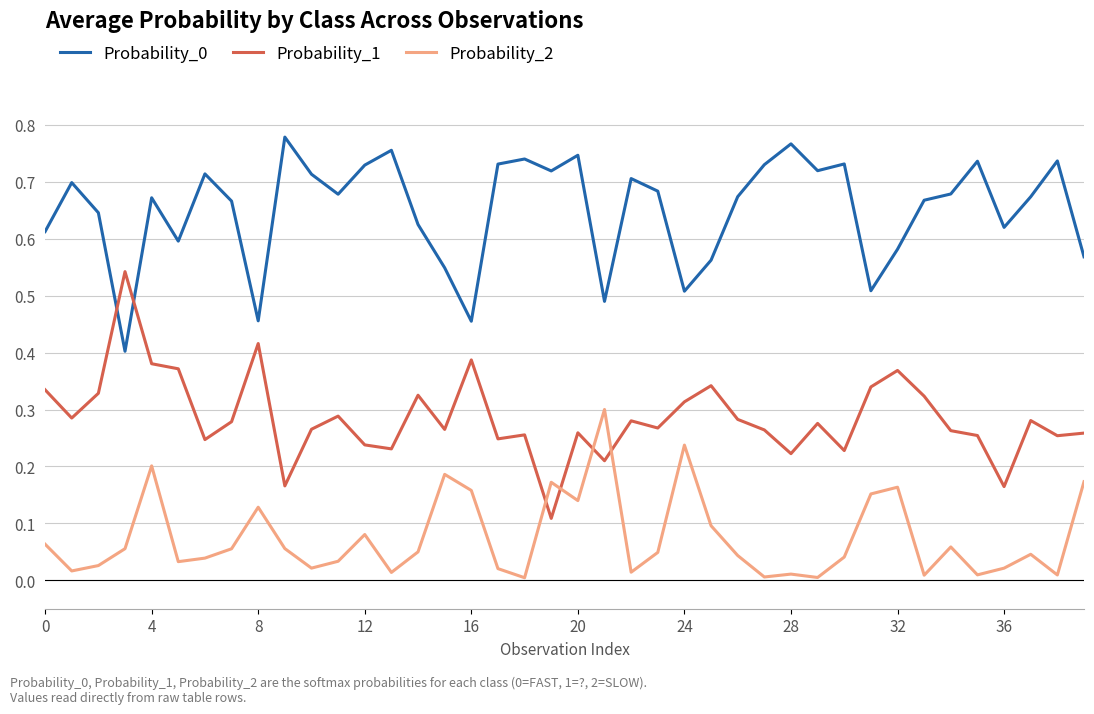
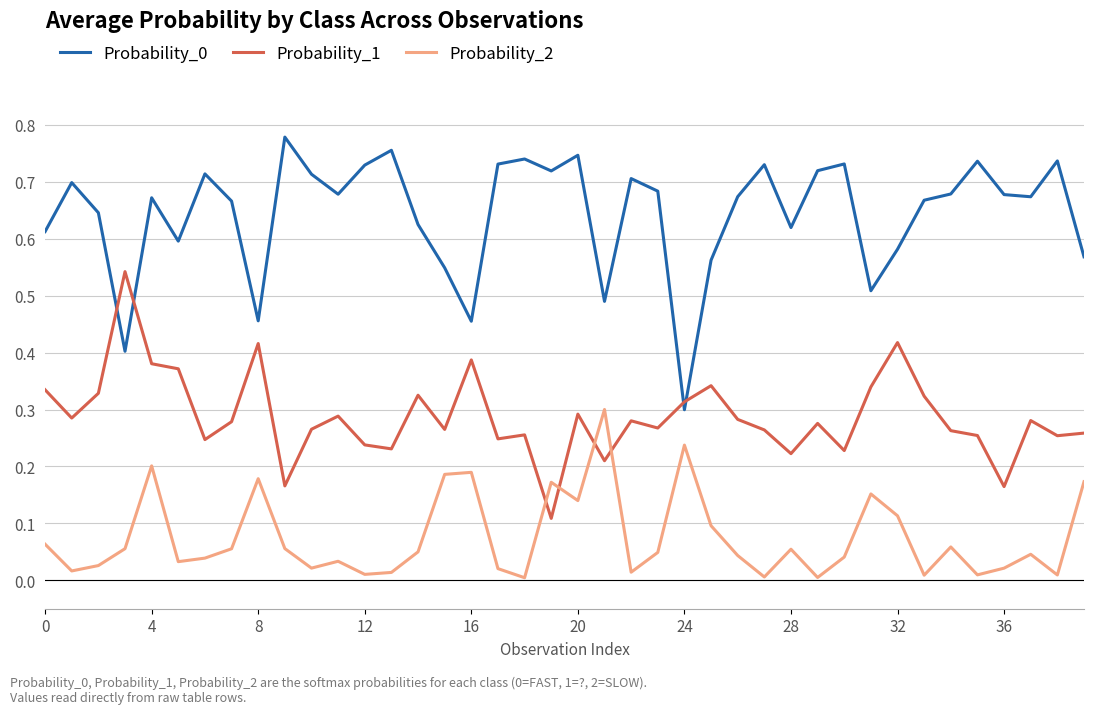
  {
    "Probability_0": {
      "0": 0.61,
      "4": 0.67,
      "8": 0.46,
      "12": 0.73,
      "16": 0.46,
      "20": 0.75,
-     "24": 0.51,
-     "28": 0.77,
+     "24": 0.30,
+     "28": 0.62,
      "32": 0.58,
-     "36": 0.62
+     "36": 0.68
    },
    "Probability_1": {
      "0": 0.33,
      "4": 0.38,
      "8": 0.42,
      "12": 0.24,
      "16": 0.39,
-     "20": 0.26,
+     "20": 0.29,
      "24": 0.31,
      "28": 0.22,
-     "32": 0.37,
+     "32": 0.42,
      "36": 0.16
    },
    "Probability_2": {
      "0": 0.06,
      "4": 0.20,
-     "8": 0.13,
-     "12": 0.08,
-     "16": 0.16,
+     "8": 0.18,
+     "12": 0.01,
+     "16": 0.19,
      "20": 0.14,
      "24": 0.24,
-     "28": 0.01,
-     "32": 0.16,
+     "28": 0.05,
+     "32": 0.11,
      "36": 0.02
    }
  }
